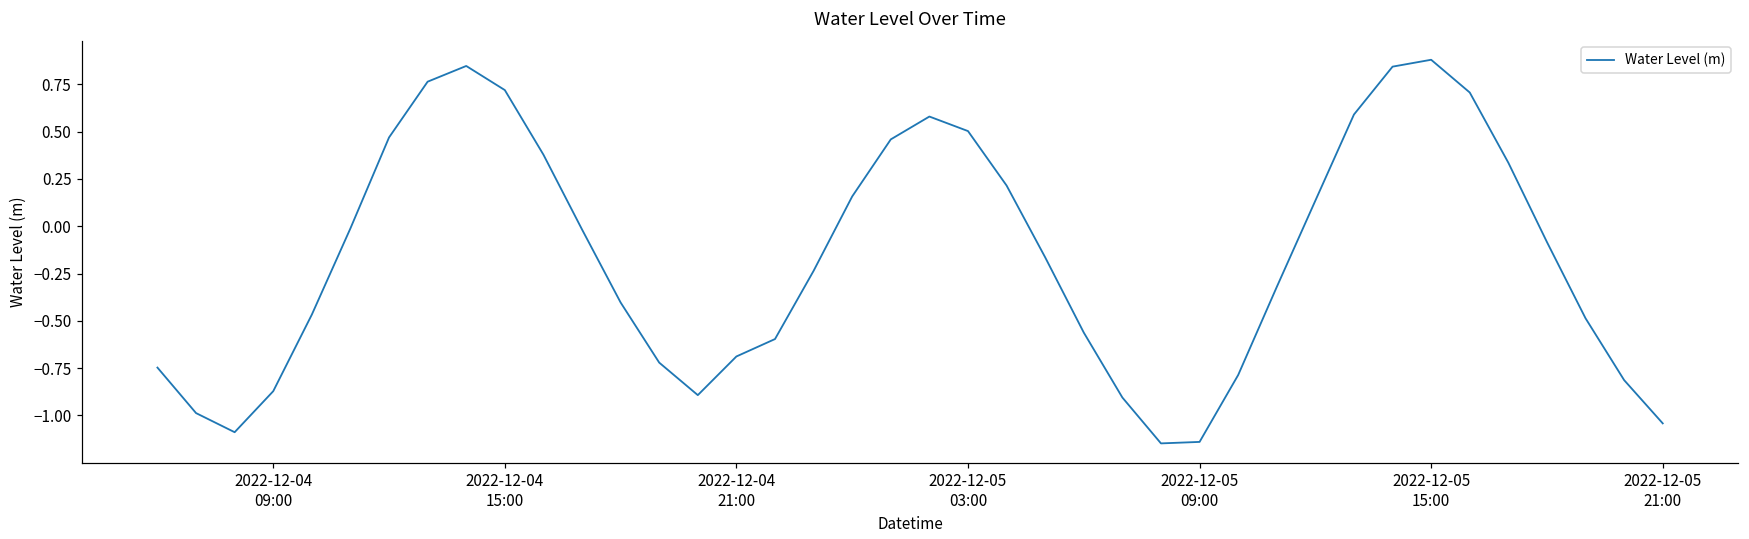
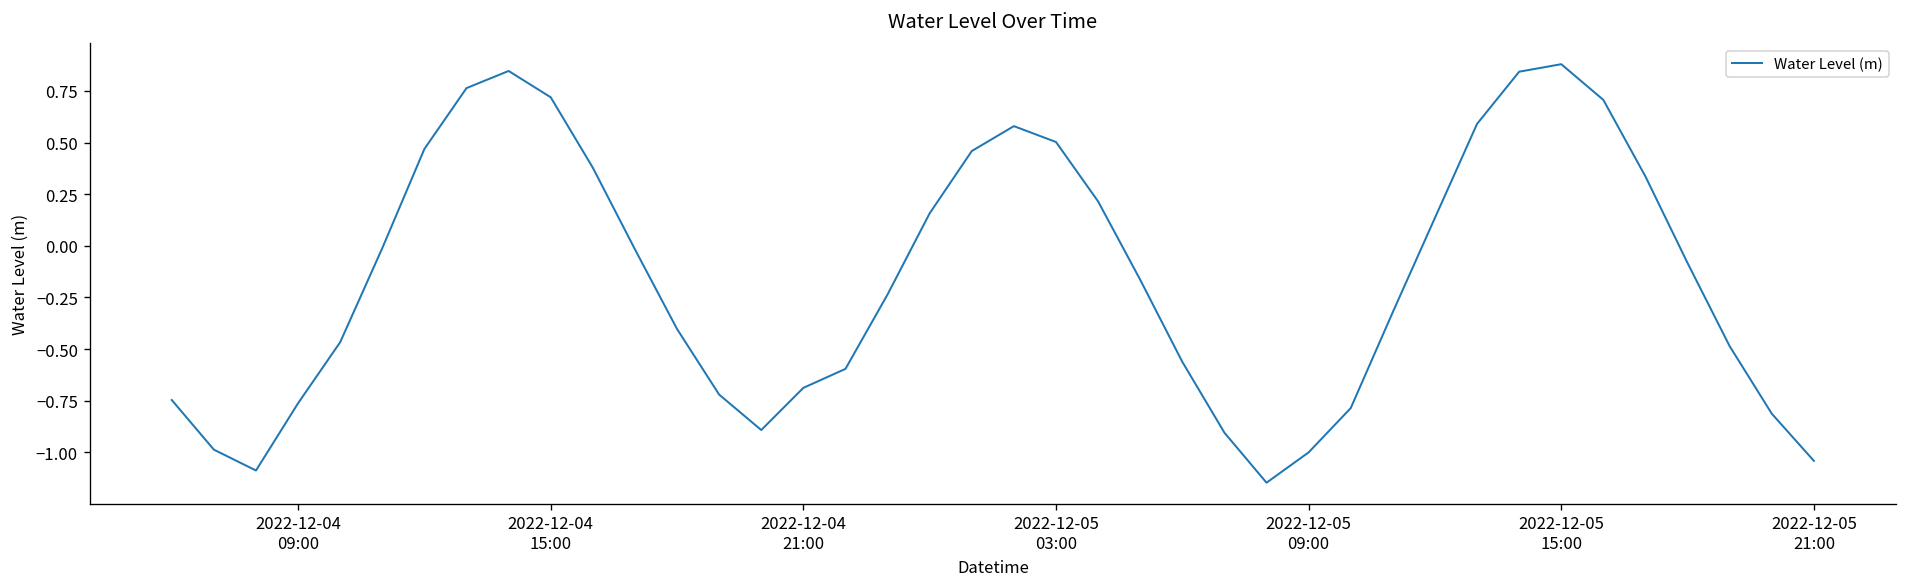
  {
-   "2022-12-04 09:00": -0.87,
+   "2022-12-04 09:00": -0.76,
    "2022-12-04 15:00": 0.72,
    "2022-12-04 21:00": -0.69,
    "2022-12-05 03:00": 0.50,
-   "2022-12-05 09:00": -1.14,
+   "2022-12-05 09:00": -1.00,
    "2022-12-05 15:00": 0.88,
    "2022-12-05 21:00": -1.04
  }
